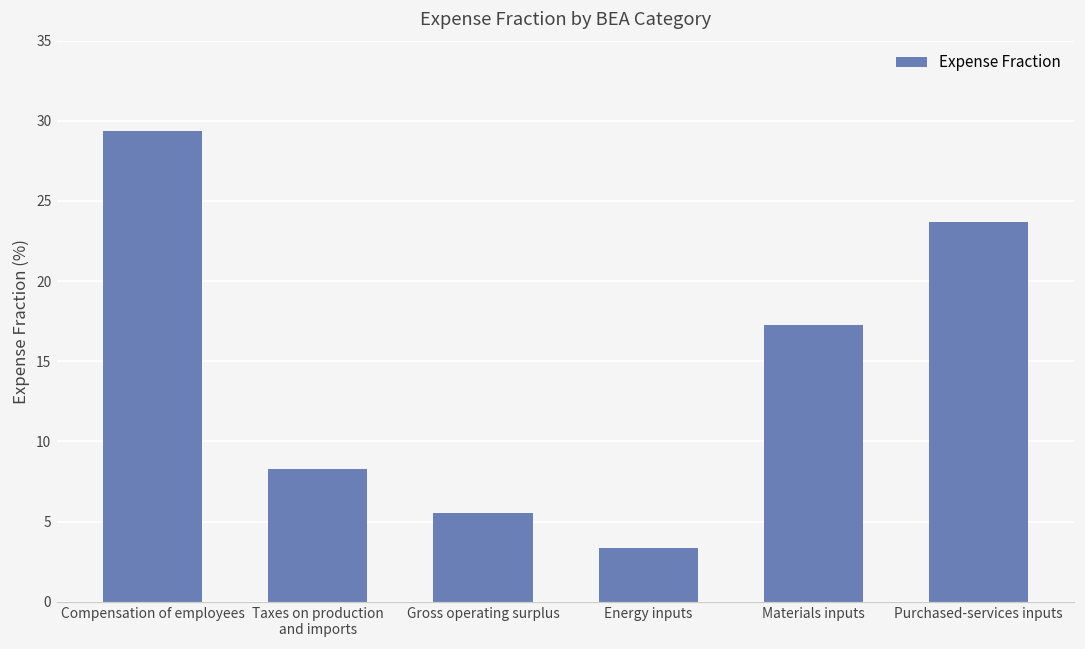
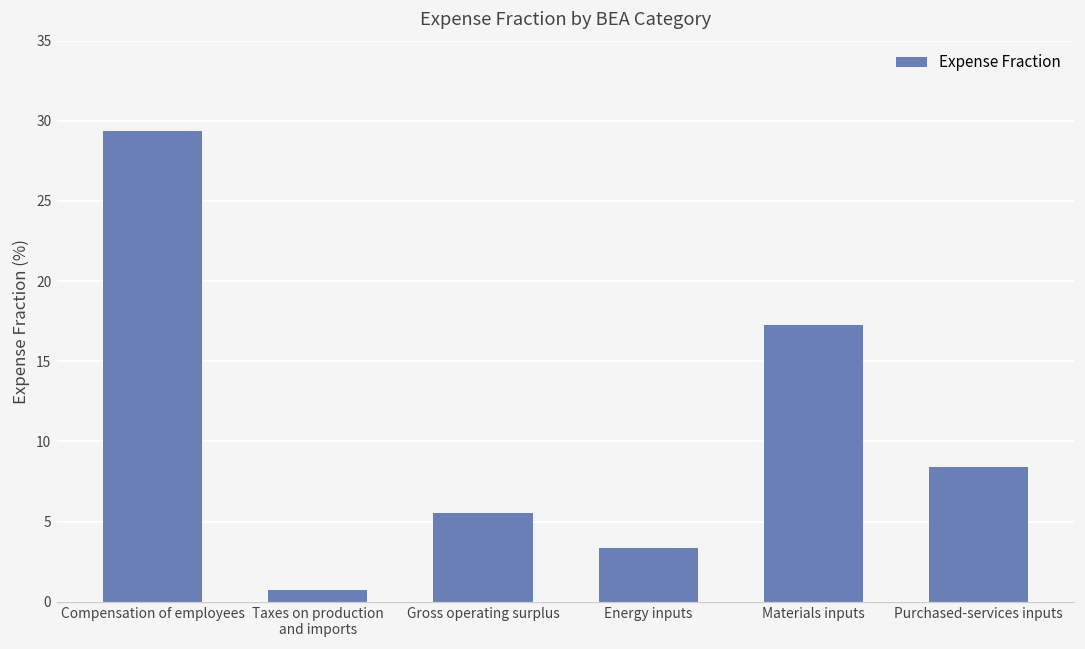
  {
    "Compensation of employees": 29.4,
-   "Taxes on production and imports": 8.3,
+   "Taxes on production and imports": 0.7,
    "Gross operating surplus": 5.5,
    "Energy inputs": 3.4,
    "Materials inputs": 17.3,
-   "Purchased-services inputs": 23.7
+   "Purchased-services inputs": 8.4
  }
